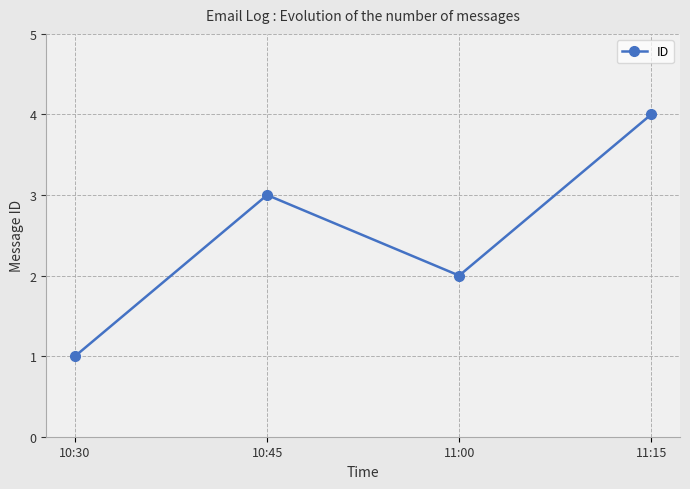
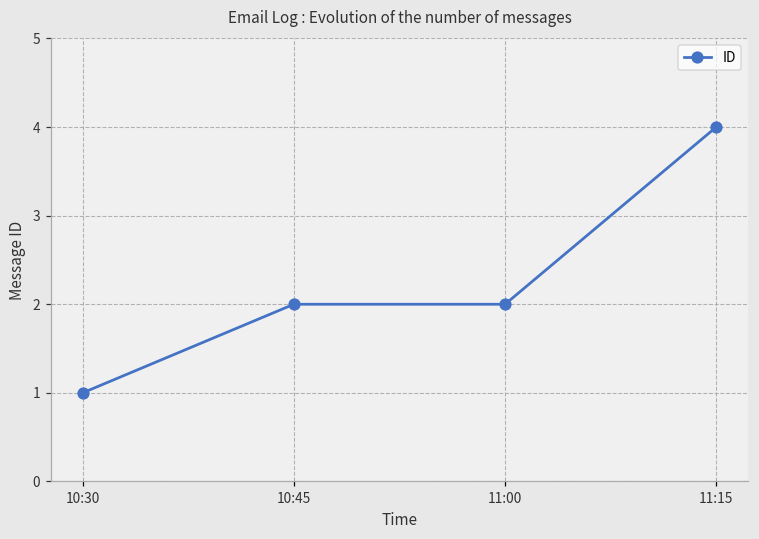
  {
    "10:30": 1,
-   "10:45": 3,
+   "10:45": 2,
    "11:00": 2,
    "11:15": 4
  }
